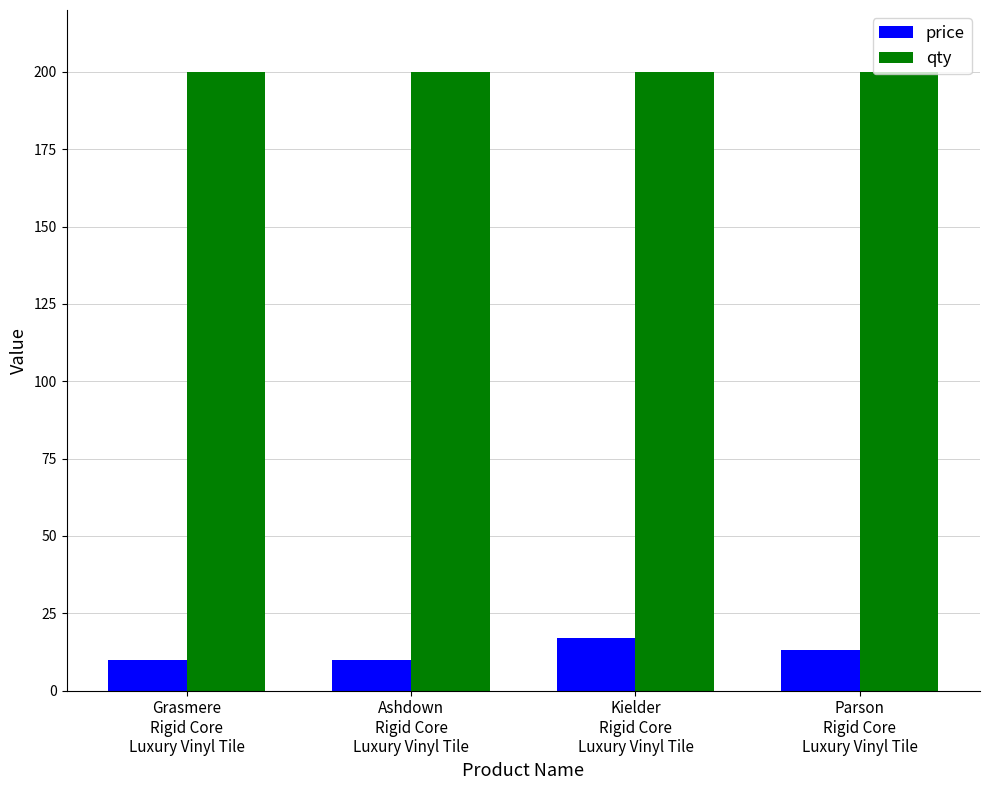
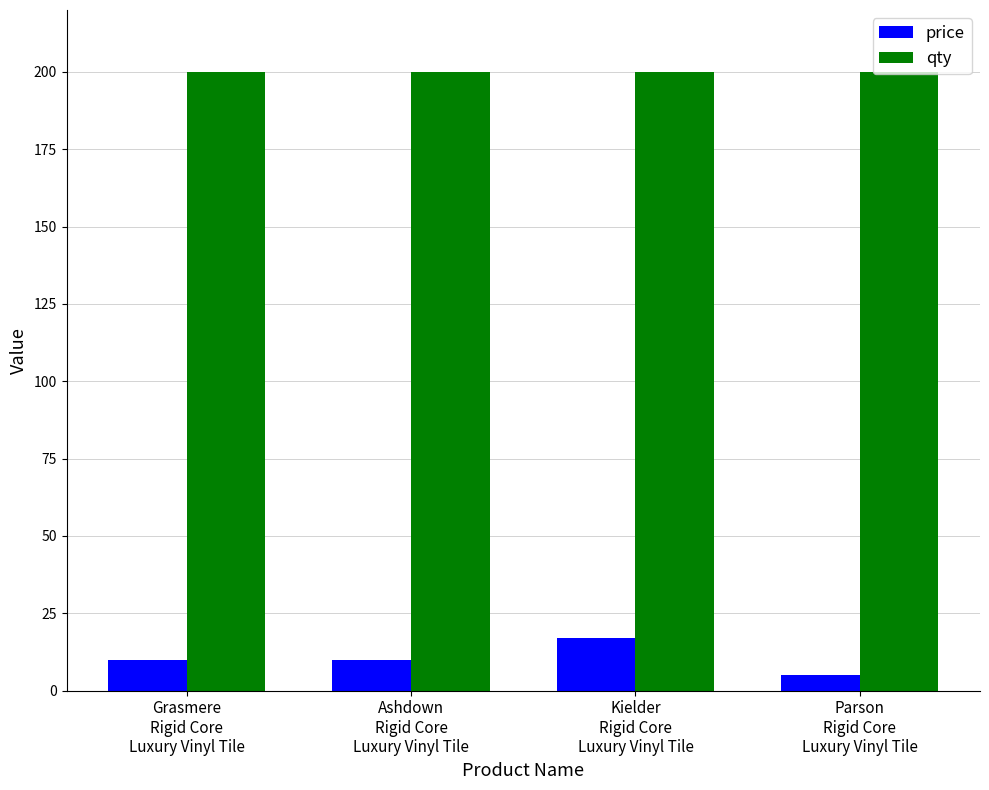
  {
    "price": {
      "Grasmere Rigid Core Luxury Vinyl Tile": 10,
      "Ashdown Rigid Core Luxury Vinyl Tile": 10,
      "Kielder Rigid Core Luxury Vinyl Tile": 17,
-     "Parson Rigid Core Luxury Vinyl Tile": 13
+     "Parson Rigid Core Luxury Vinyl Tile": 5
    },
    "qty": {
      "Grasmere Rigid Core Luxury Vinyl Tile": 200,
      "Ashdown Rigid Core Luxury Vinyl Tile": 200,
      "Kielder Rigid Core Luxury Vinyl Tile": 200
    }
  }
